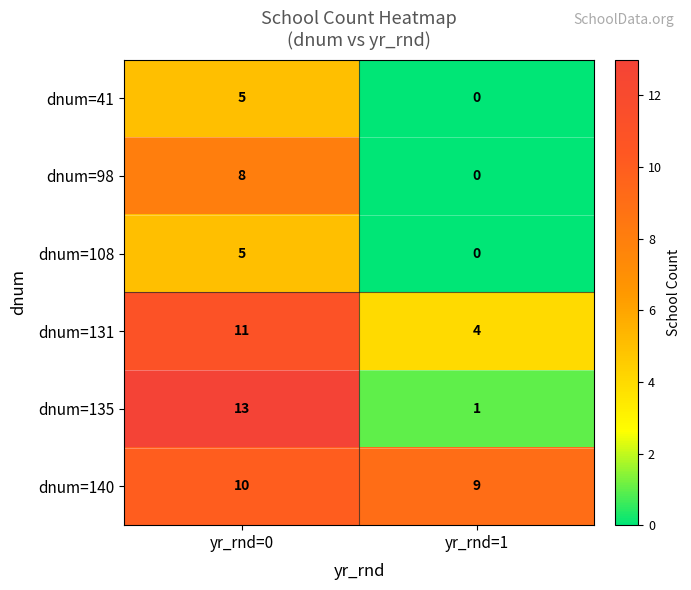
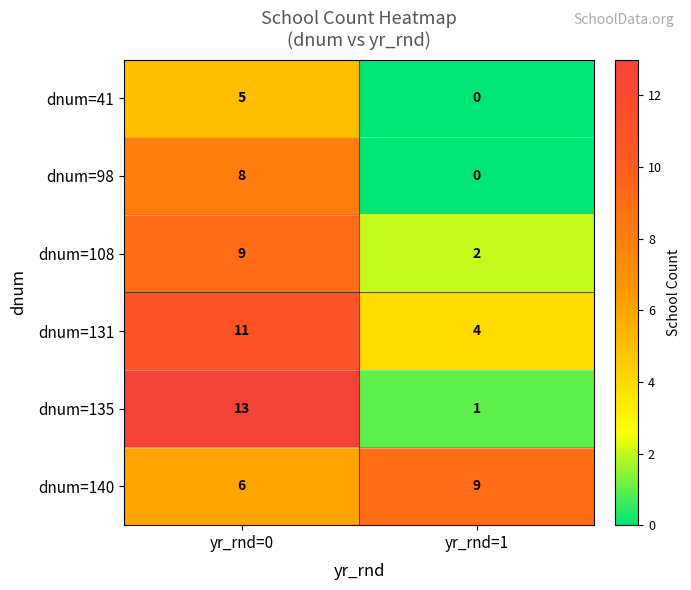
  {
    "dnum=41": {
      "yr_rnd=0": 5,
      "yr_rnd=1": 0
    },
    "dnum=98": {
      "yr_rnd=0": 8,
      "yr_rnd=1": 0
    },
    "dnum=108": {
-     "yr_rnd=0": 5,
-     "yr_rnd=1": 0
+     "yr_rnd=0": 9,
+     "yr_rnd=1": 2
    },
    "dnum=131": {
      "yr_rnd=0": 11,
      "yr_rnd=1": 4
    },
    "dnum=135": {
      "yr_rnd=0": 13,
      "yr_rnd=1": 1
    },
    "dnum=140": {
-     "yr_rnd=0": 10,
+     "yr_rnd=0": 6,
      "yr_rnd=1": 9
    }
  }
